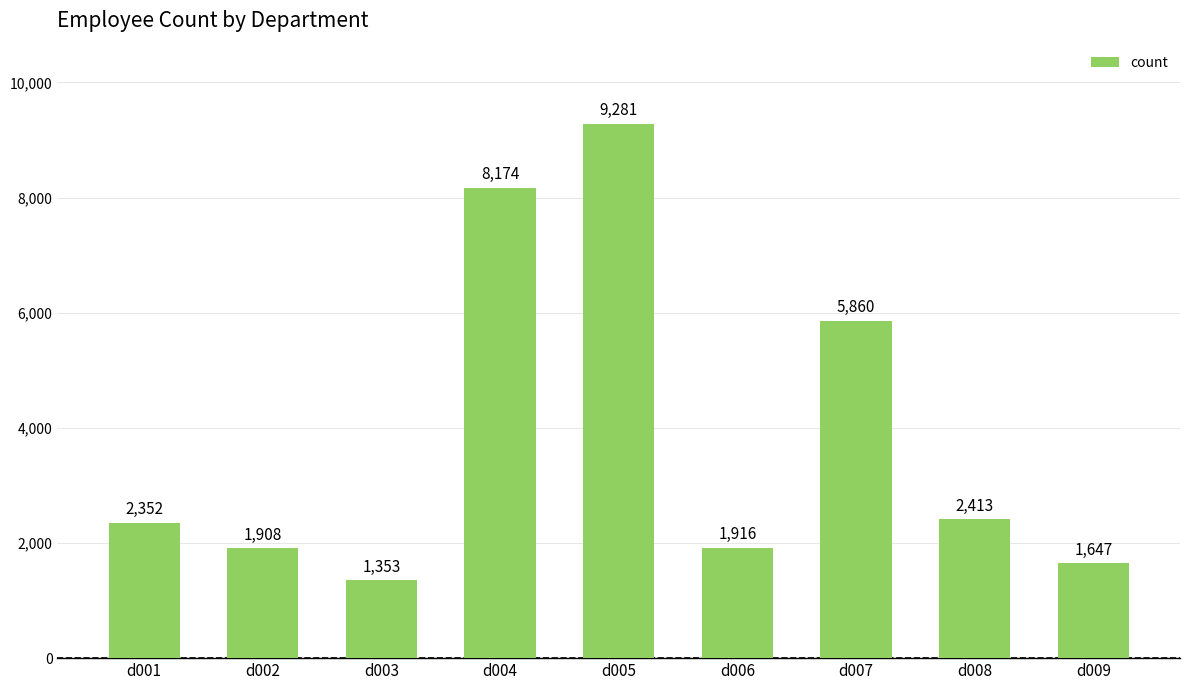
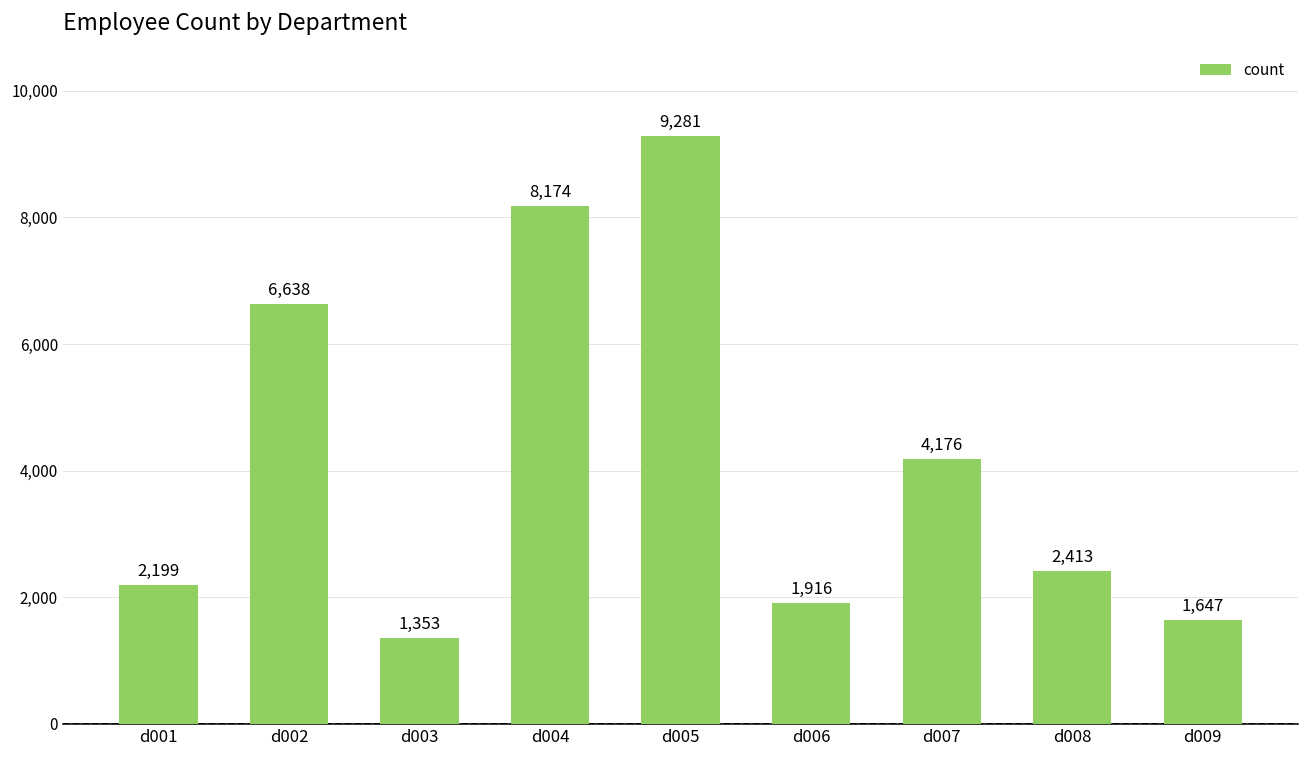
  {
-   "d001": "2,352",
-   "d002": "1,908",
+   "d001": "2,199",
+   "d002": "6,638",
    "d003": "1,353",
    "d004": "8,174",
    "d005": "9,281",
    "d006": "1,916",
-   "d007": "5,860",
+   "d007": "4,176",
    "d008": "2,413",
    "d009": "1,647"
  }
